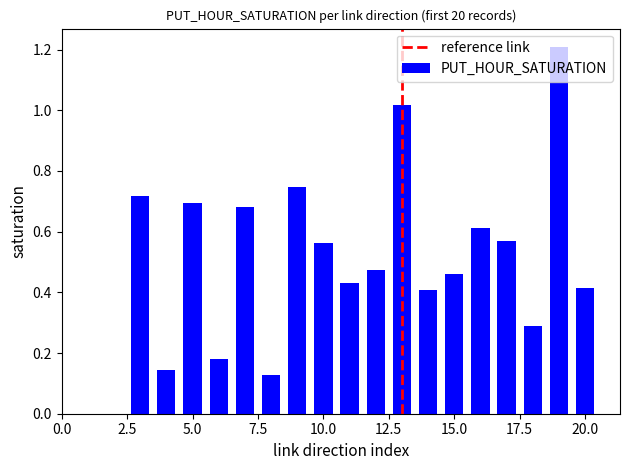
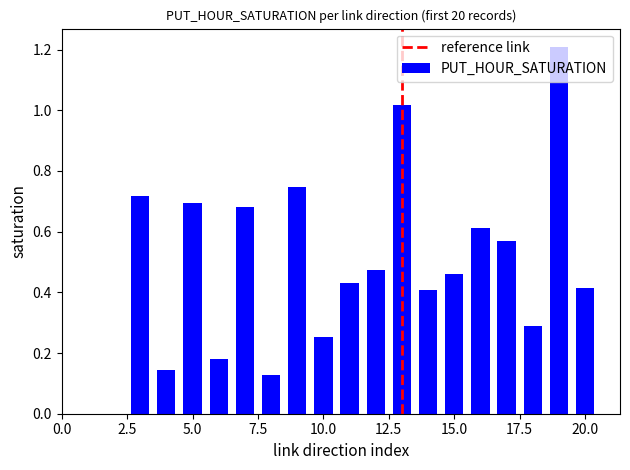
  {
    "5.0": 0.70,
-   "10.0": 0.56,
+   "10.0": 0.25,
    "15.0": 0.46,
    "20.0": 0.41
  }
